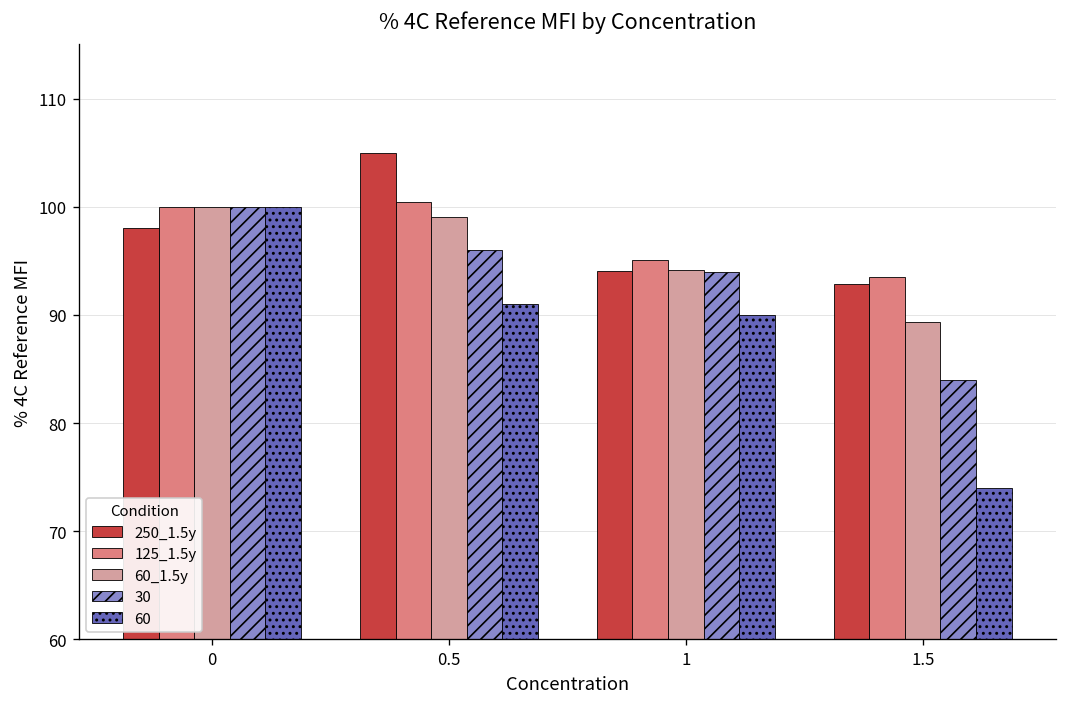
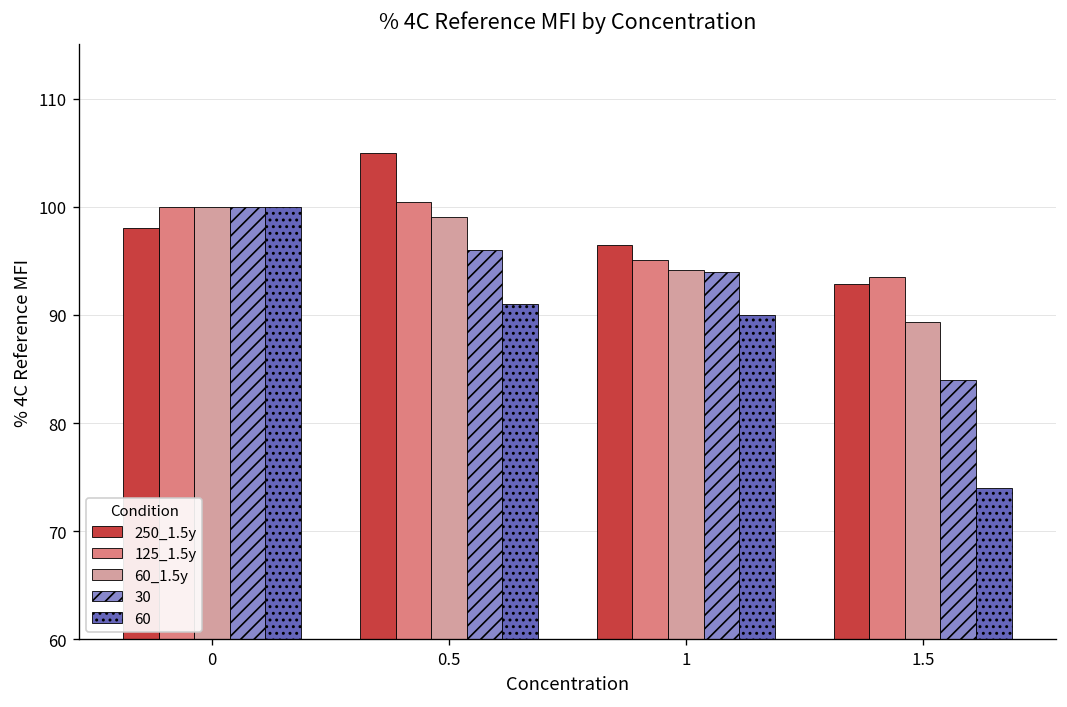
  {
    "250_1.5y": {
      "0": 98,
      "0.5": 105,
-     "1": 94,
+     "1": 96,
      "1.5": 93
    }
  }
